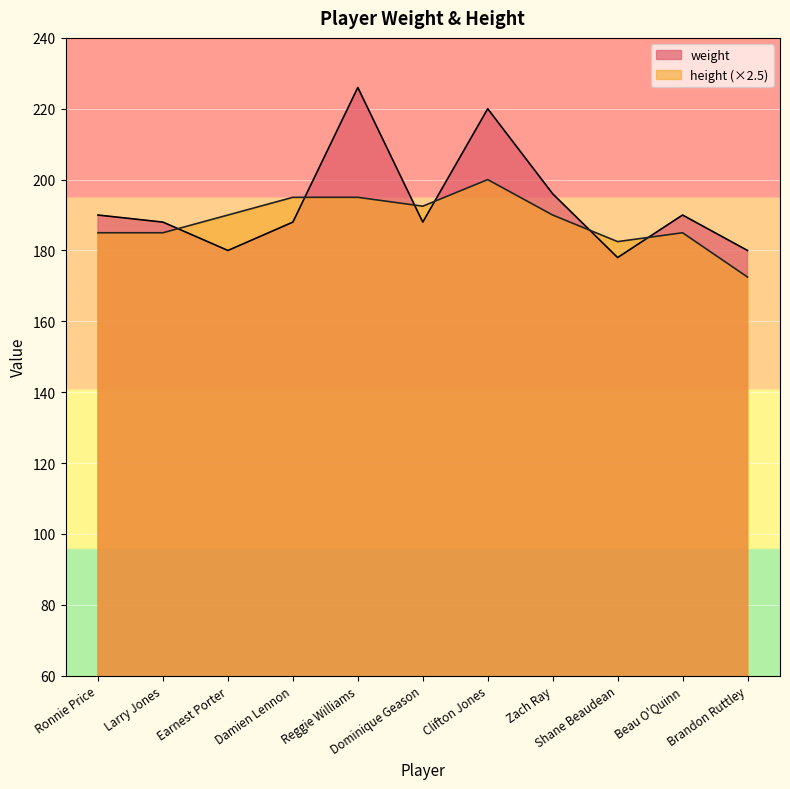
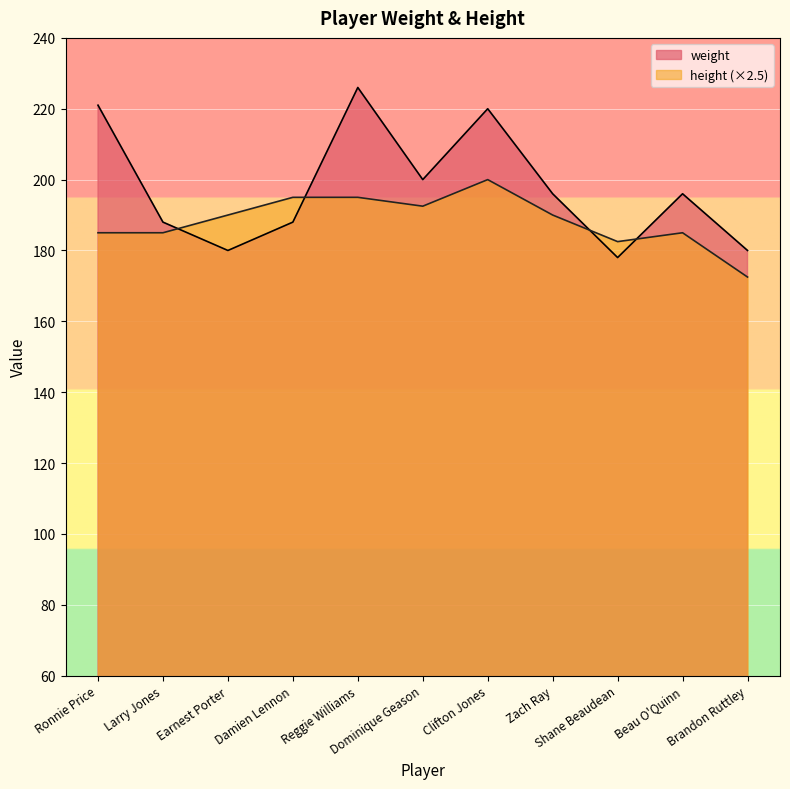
  {
    "weight": {
-     "Ronnie Price": 190,
+     "Ronnie Price": 221,
      "Larry Jones": 188,
      "Earnest Porter": 180,
      "Damien Lennon": 188,
      "Reggie Williams": 226,
-     "Dominique Geason": 188,
+     "Dominique Geason": 200,
      "Clifton Jones": 220,
      "Zach Ray": 196,
      "Shane Beaudean": 178,
-     "Beau O'Quinn": 190,
+     "Beau O'Quinn": 196,
      "Brandon Ruttley": 180
    },
    "height (×2.5)": {
      "Ronnie Price": 185,
      "Larry Jones": 185,
      "Earnest Porter": 190,
      "Damien Lennon": 195,
      "Reggie Williams": 195,
      "Dominique Geason": 193,
      "Clifton Jones": 200,
      "Zach Ray": 190,
      "Shane Beaudean": 183,
      "Beau O'Quinn": 185,
      "Brandon Ruttley": 173
    }
  }
